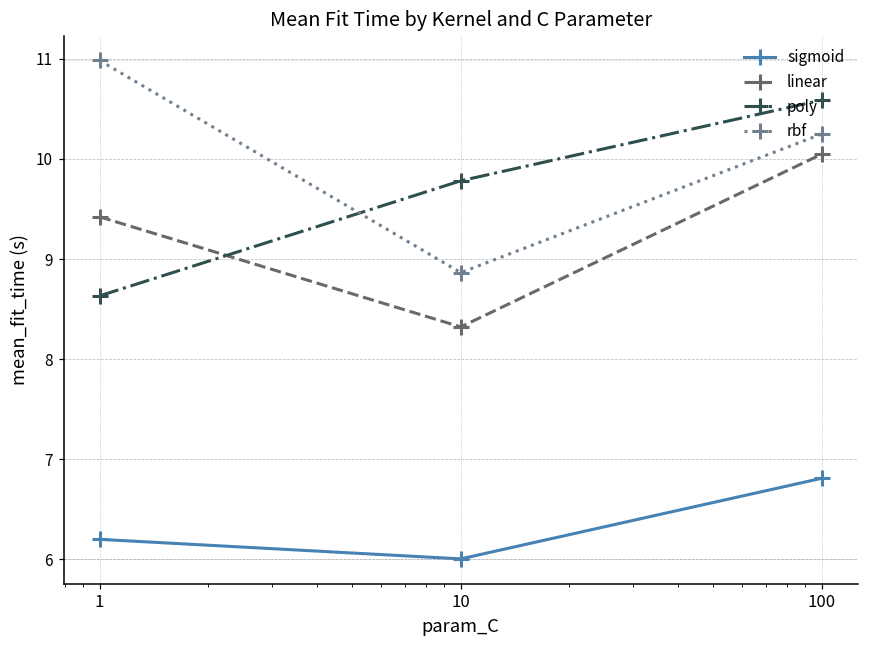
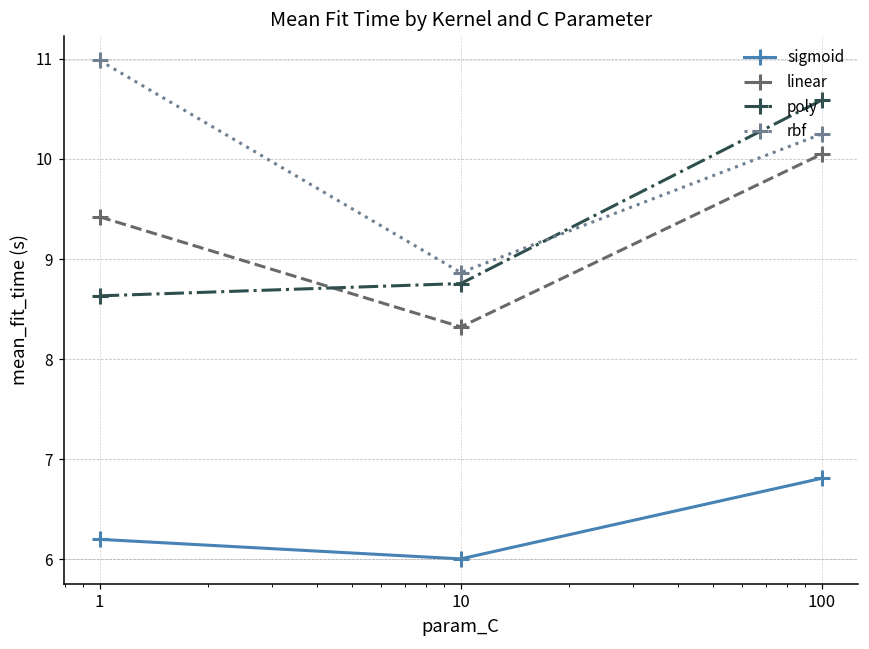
  {
    "poly": {
      "1": 8.6,
-     "10": 9.8,
+     "10": 8.8,
      "100": 10.6
    }
  }
